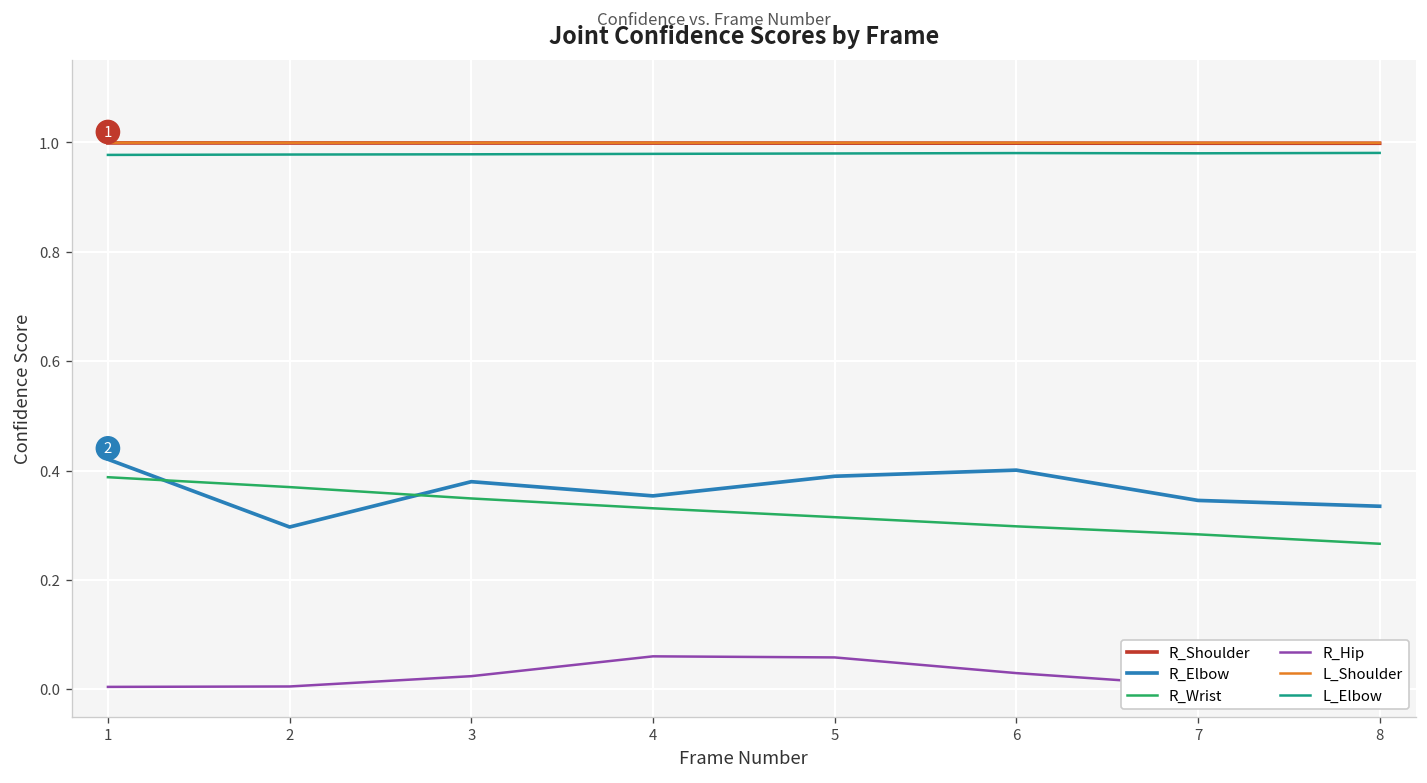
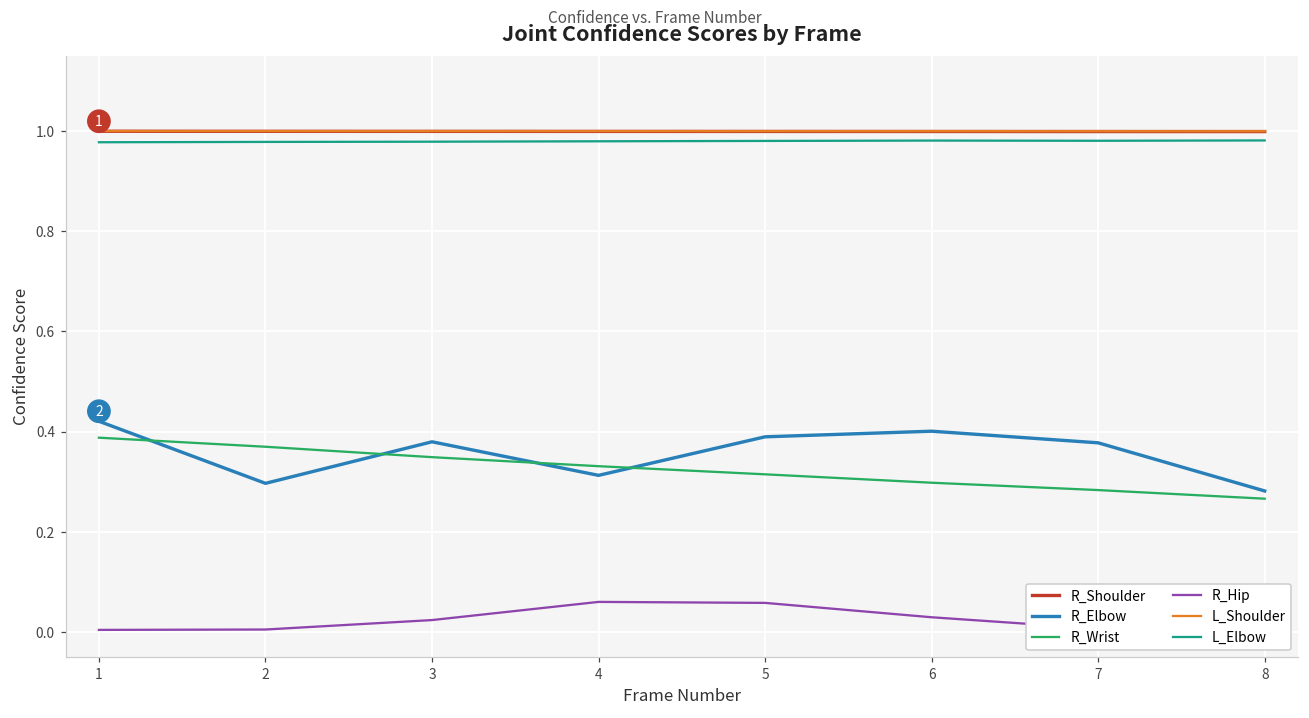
  {
    "R_Elbow": {
      "2": 0.30,
      "3": 0.38,
-     "4": 0.35,
+     "4": 0.31,
      "5": 0.39,
      "6": 0.40,
-     "7": 0.35,
-     "8": 0.33
+     "7": 0.38,
+     "8": 0.28
    },
    "R_Hip": {
      "1": 0.00,
      "2": 0.01,
      "3": 0.02,
      "4": 0.06,
      "5": 0.06,
      "6": 0.03
    }
  }
